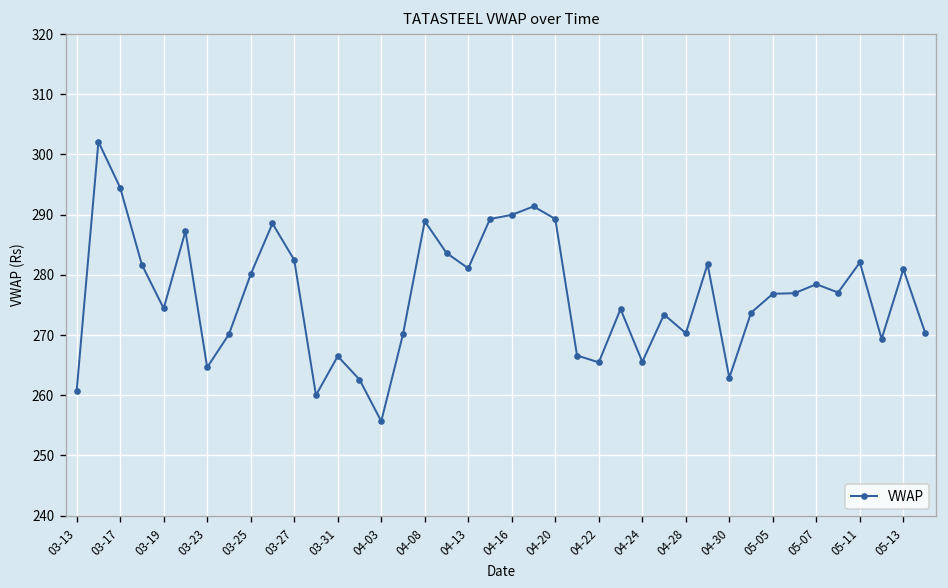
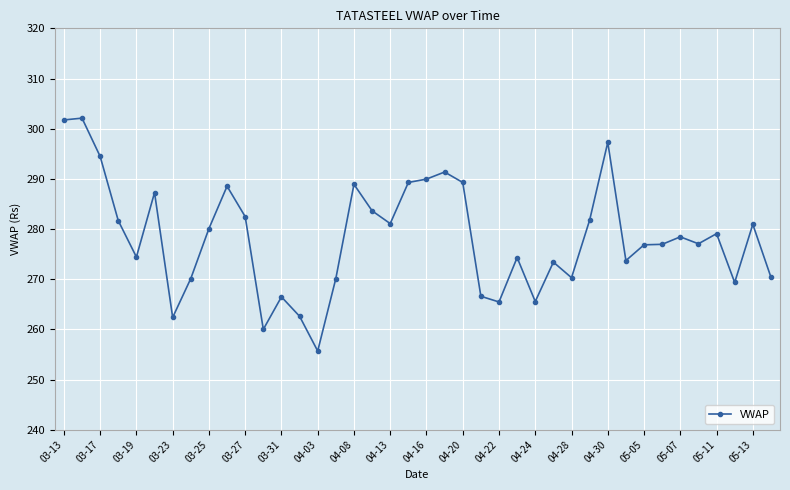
  {
-   "03-13": 261,
+   "03-13": 302,
    "03-17": 294,
    "03-19": 274,
-   "03-23": 265,
+   "03-23": 262,
    "03-25": 280,
    "03-27": 282,
    "03-31": 266,
    "04-03": 256,
    "04-08": 289,
    "04-13": 281,
    "04-16": 290,
    "04-20": 289,
    "04-22": 265,
    "04-24": 266,
    "04-28": 270,
-   "04-30": 263,
+   "04-30": 297,
    "05-05": 277,
    "05-07": 278,
-   "05-11": 282,
+   "05-11": 279,
    "05-13": 281
  }
